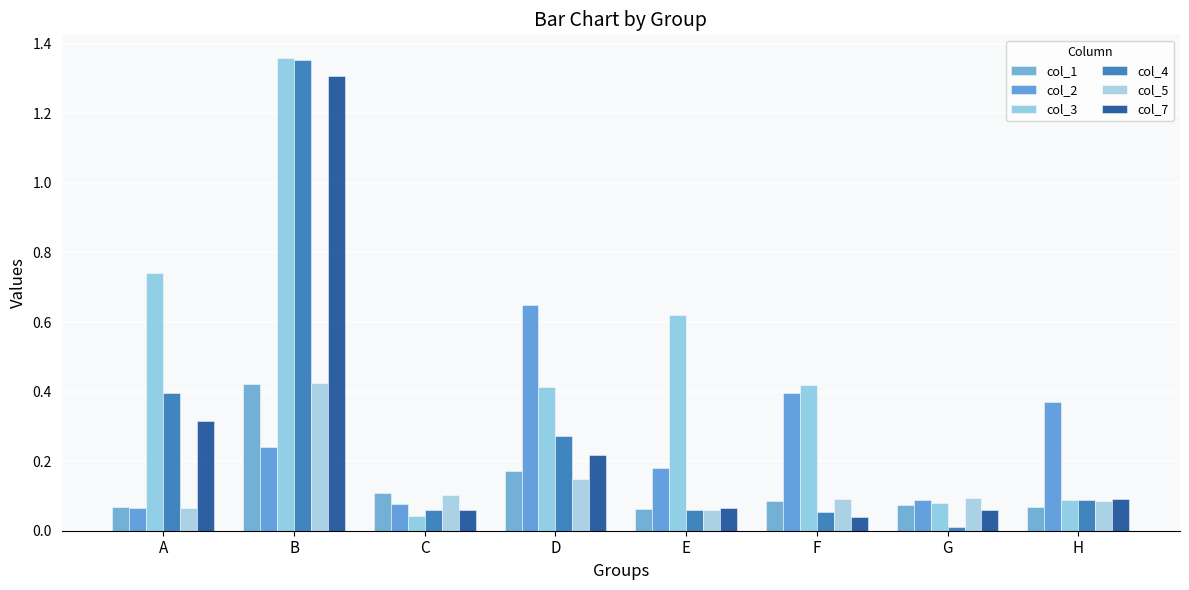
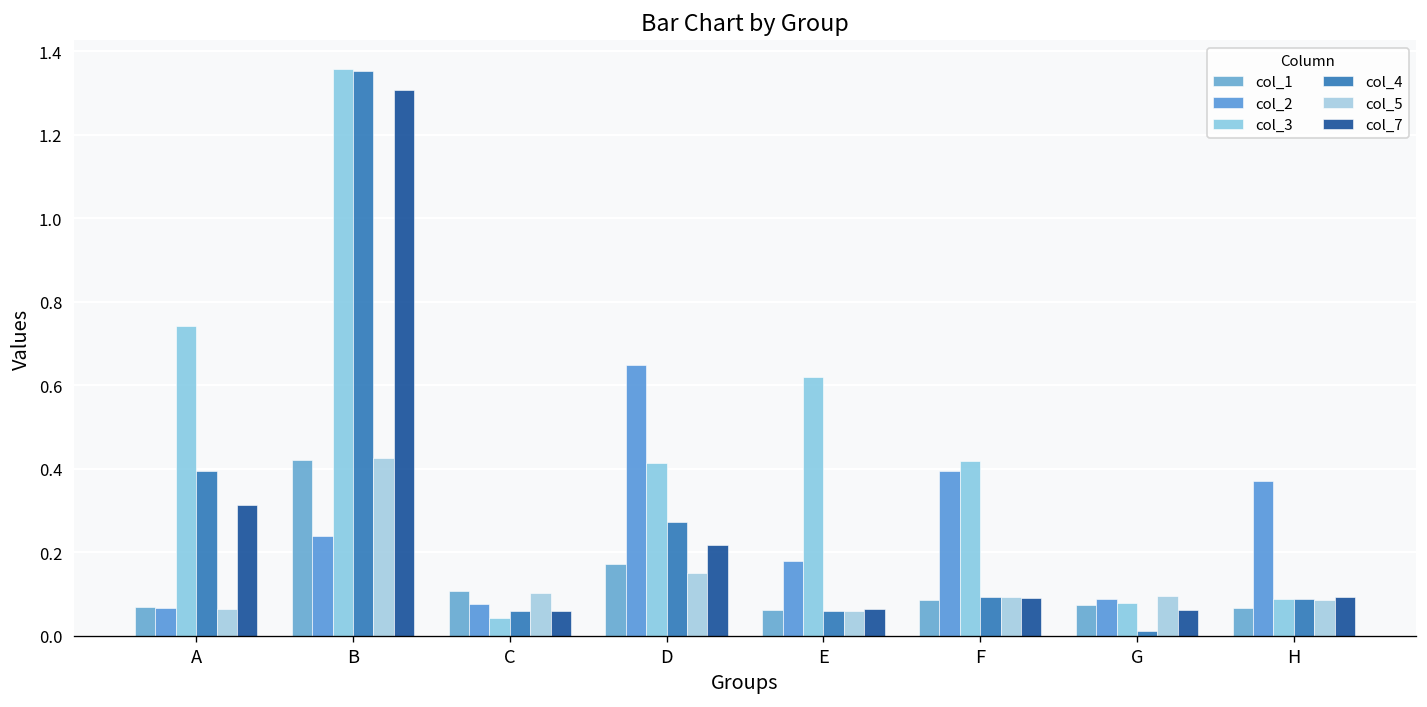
  {
    "col_4": {
      "A": 0.40,
      "B": 1.35,
      "C": 0.06,
      "D": 0.27,
      "E": 0.06,
-     "F": 0.06,
+     "F": 0.09,
      "G": 0.01,
      "H": 0.09
    },
    "col_7": {
      "A": 0.31,
      "B": 1.31,
      "C": 0.06,
      "D": 0.22,
      "E": 0.07,
-     "F": 0.04,
+     "F": 0.09,
      "G": 0.06,
      "H": 0.09
    }
  }
